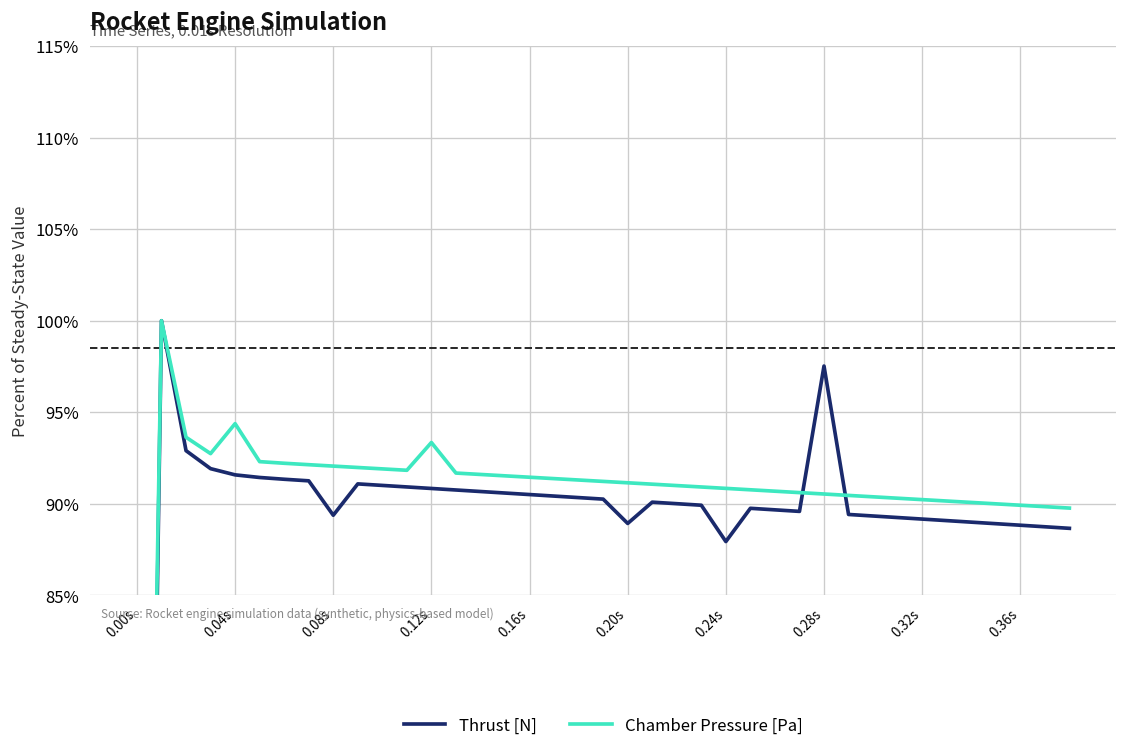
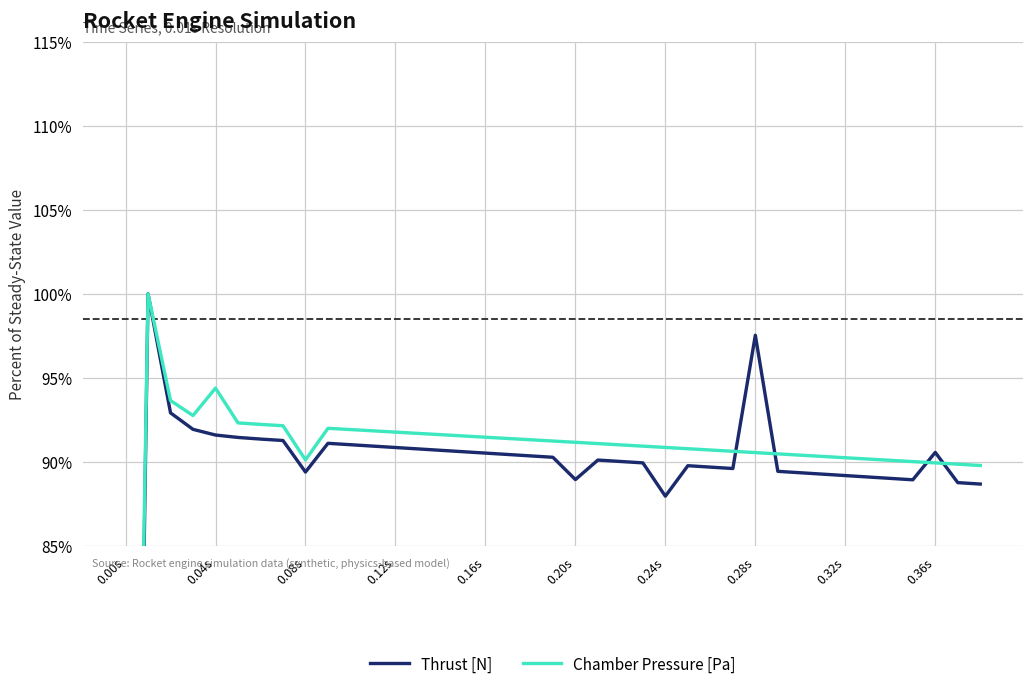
  {
    "Thrust [N]": {
      "0.04s": "91.6%",
      "0.08s": "89.4%",
      "0.12s": "90.8%",
      "0.16s": "90.5%",
      "0.20s": "88.9%",
      "0.24s": "87.9%",
      "0.28s": "97.5%",
      "0.32s": "89.2%",
-     "0.36s": "88.8%"
+     "0.36s": "90.6%"
    },
    "Chamber Pressure [Pa]": {
      "0.04s": "94.4%",
-     "0.08s": "92.1%",
-     "0.12s": "93.4%",
+     "0.08s": "90.1%",
+     "0.12s": "91.8%",
      "0.16s": "91.5%",
      "0.20s": "91.2%",
      "0.24s": "90.8%",
      "0.28s": "90.5%",
      "0.32s": "90.2%",
      "0.36s": "89.9%"
    }
  }
